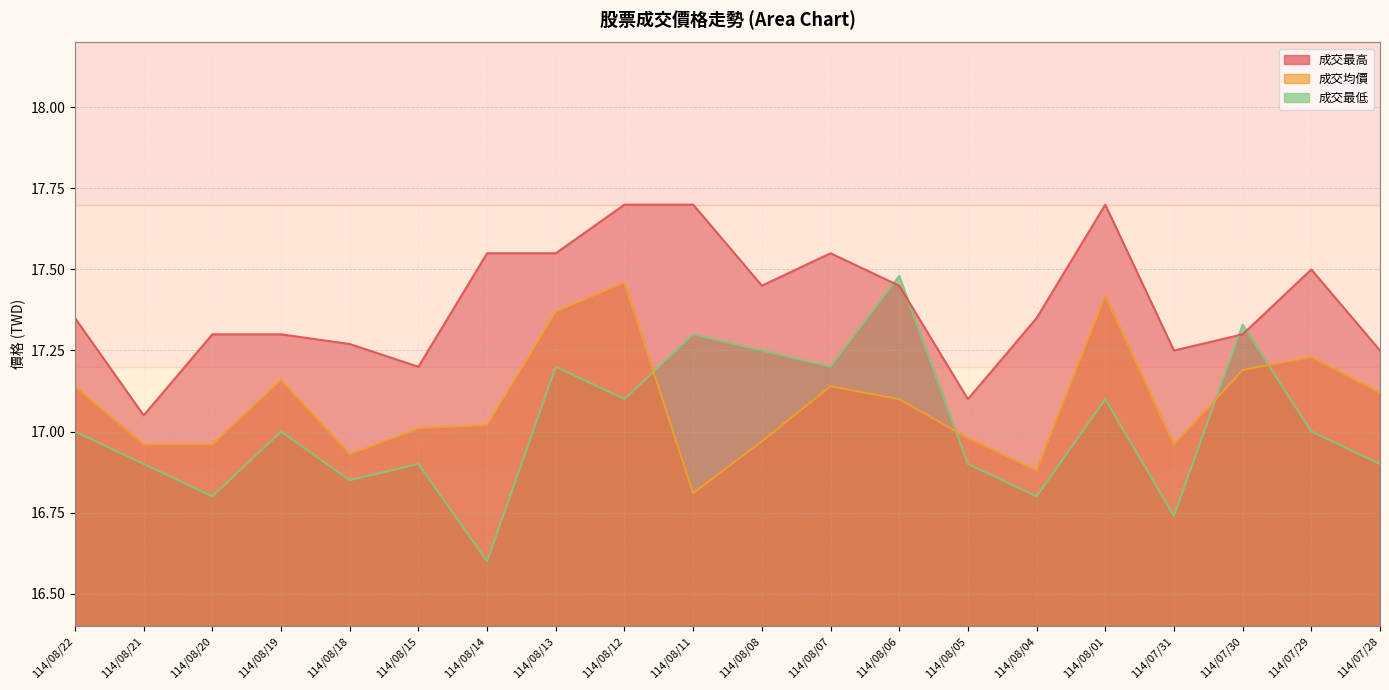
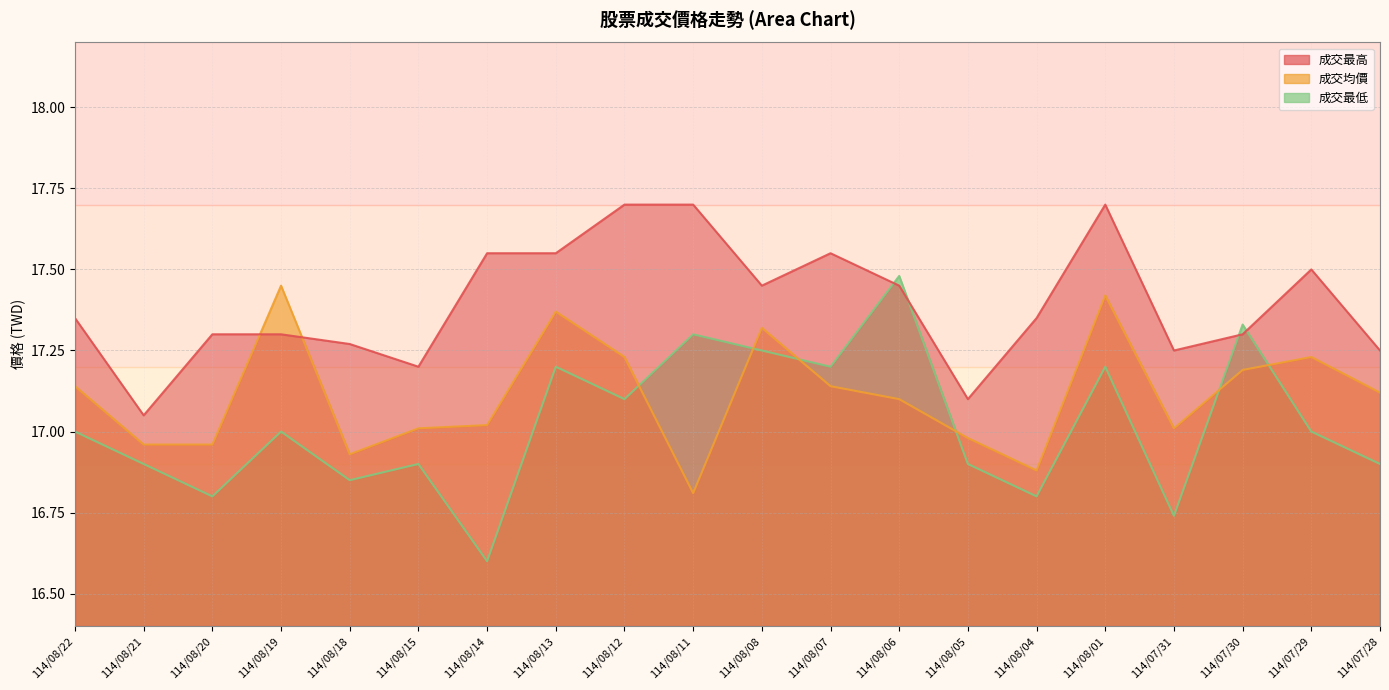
  {
    "成交最低": {
      "114/08/22": 17.0,
      "114/08/21": 16.9,
      "114/08/20": 16.8,
      "114/08/19": 17.0,
      "114/08/18": 16.85,
      "114/08/15": 16.9,
      "114/08/14": 16.6,
      "114/08/13": 17.2,
      "114/08/12": 17.1,
      "114/08/11": 17.3,
      "114/08/08": 17.25,
      "114/08/07": 17.2,
      "114/08/06": 17.48,
      "114/08/05": 16.9,
      "114/08/04": 16.8,
-     "114/08/01": 17.1,
+     "114/08/01": 17.2,
      "114/07/31": 16.74,
      "114/07/30": 17.33,
      "114/07/29": 17.0,
      "114/07/28": 16.9
    },
    "成交均價": {
      "114/08/22": 17.14,
      "114/08/21": 16.96,
      "114/08/20": 16.96,
-     "114/08/19": 17.16,
+     "114/08/19": 17.45,
      "114/08/18": 16.93,
      "114/08/15": 17.01,
      "114/08/14": 17.02,
      "114/08/13": 17.37,
-     "114/08/12": 17.46,
+     "114/08/12": 17.23,
      "114/08/11": 16.81,
-     "114/08/08": 16.97,
+     "114/08/08": 17.32,
      "114/08/07": 17.14,
      "114/08/06": 17.10,
      "114/08/05": 16.98,
      "114/08/04": 16.88,
      "114/08/01": 17.42,
-     "114/07/31": 16.96,
+     "114/07/31": 17.01,
      "114/07/30": 17.19,
      "114/07/29": 17.23,
      "114/07/28": 17.12
    },
    "成交最高": {
      "114/08/22": 17.35,
      "114/08/21": 17.05,
      "114/08/20": 17.30,
      "114/08/19": 17.30,
      "114/08/18": 17.27,
      "114/08/15": 17.20,
      "114/08/14": 17.55,
      "114/08/13": 17.55,
      "114/08/12": 17.70,
      "114/08/11": 17.70,
      "114/08/08": 17.45,
      "114/08/07": 17.55,
      "114/08/06": 17.45,
      "114/08/05": 17.10,
      "114/08/04": 17.35,
      "114/08/01": 17.70,
      "114/07/31": 17.25,
      "114/07/30": 17.30,
      "114/07/29": 17.50,
      "114/07/28": 17.25
    }
  }
